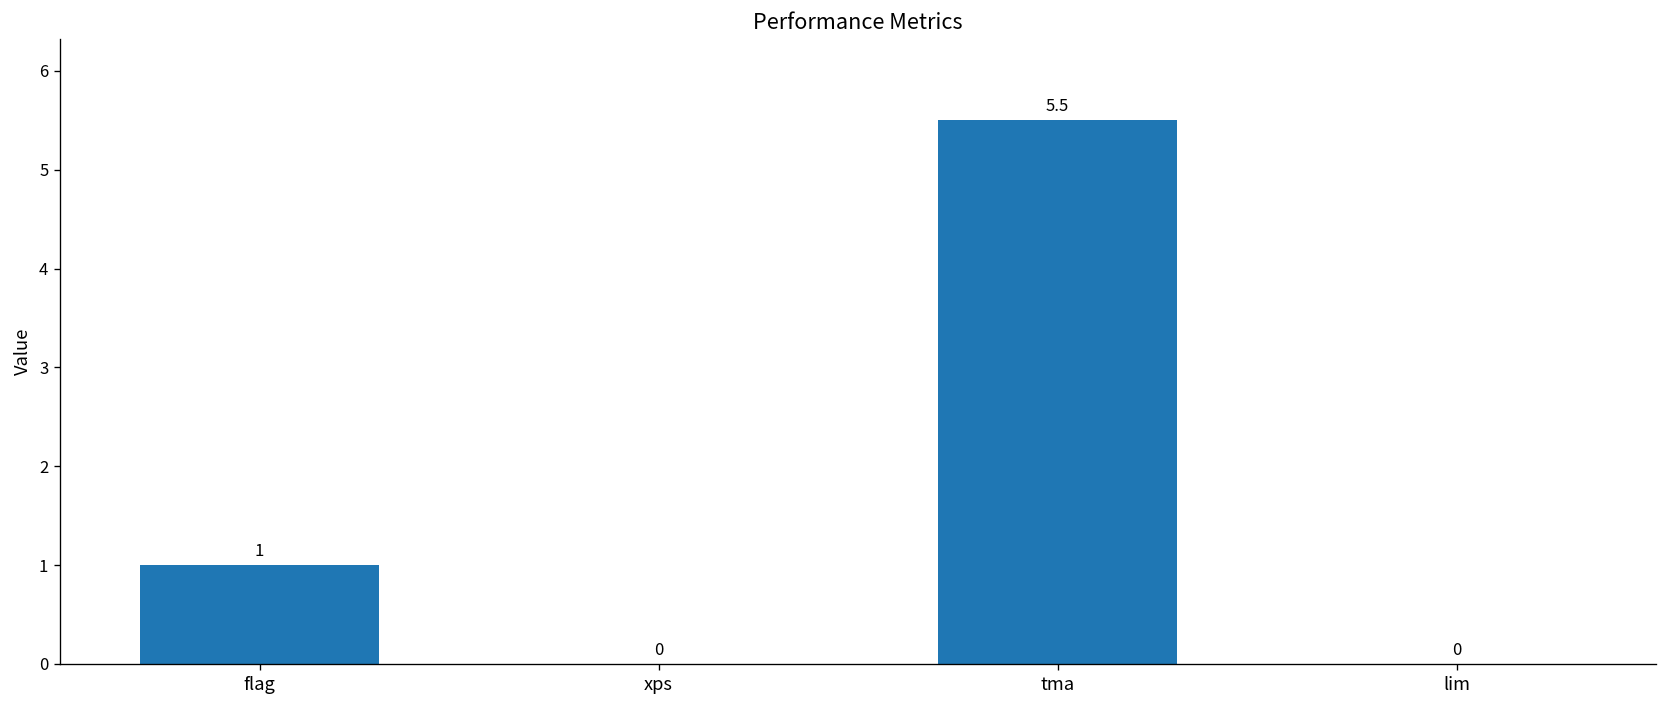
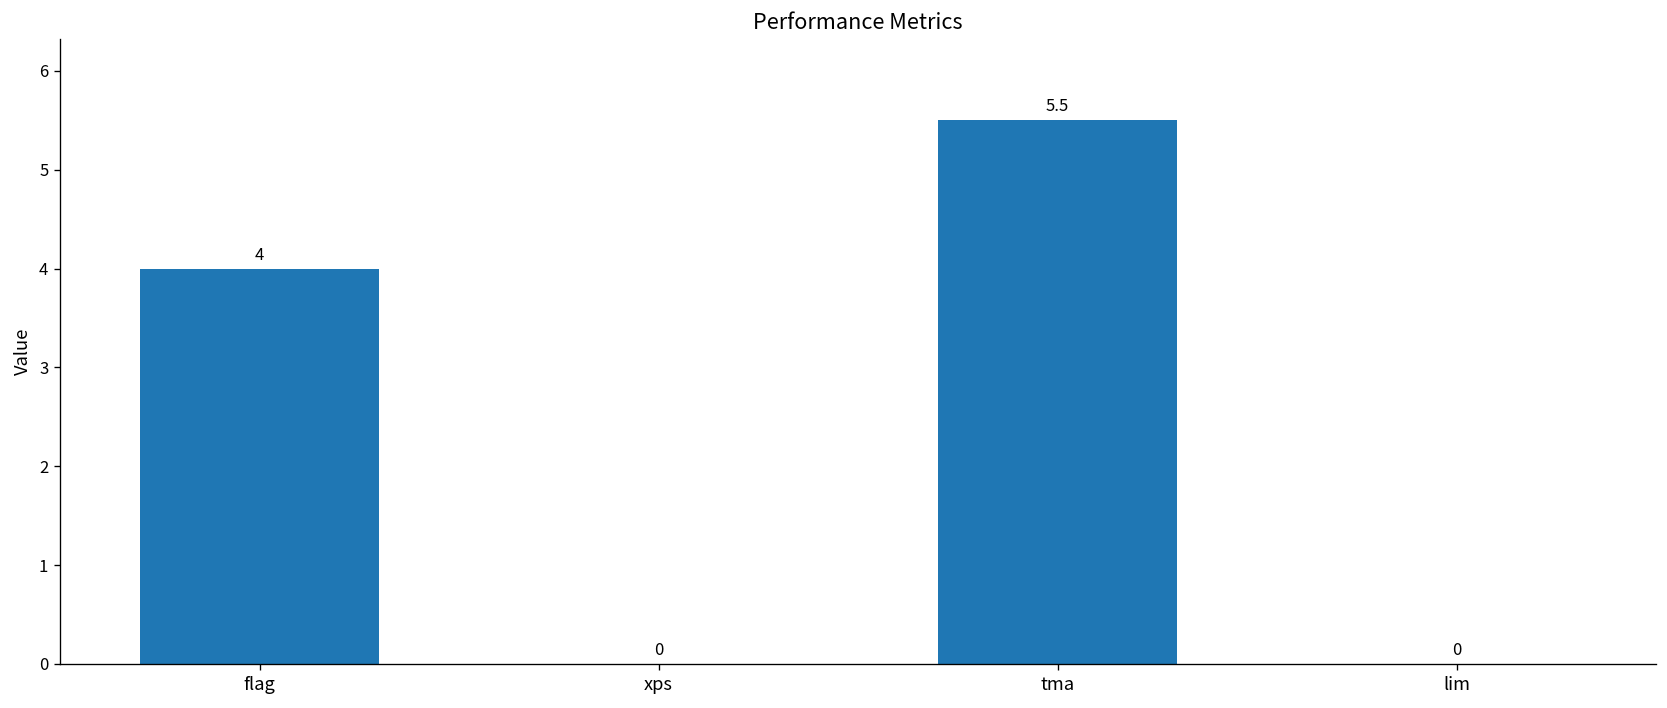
  {
-   "flag": 1,
+   "flag": 4,
    "xps": 0,
    "tma": 5.5,
    "lim": 0
  }
